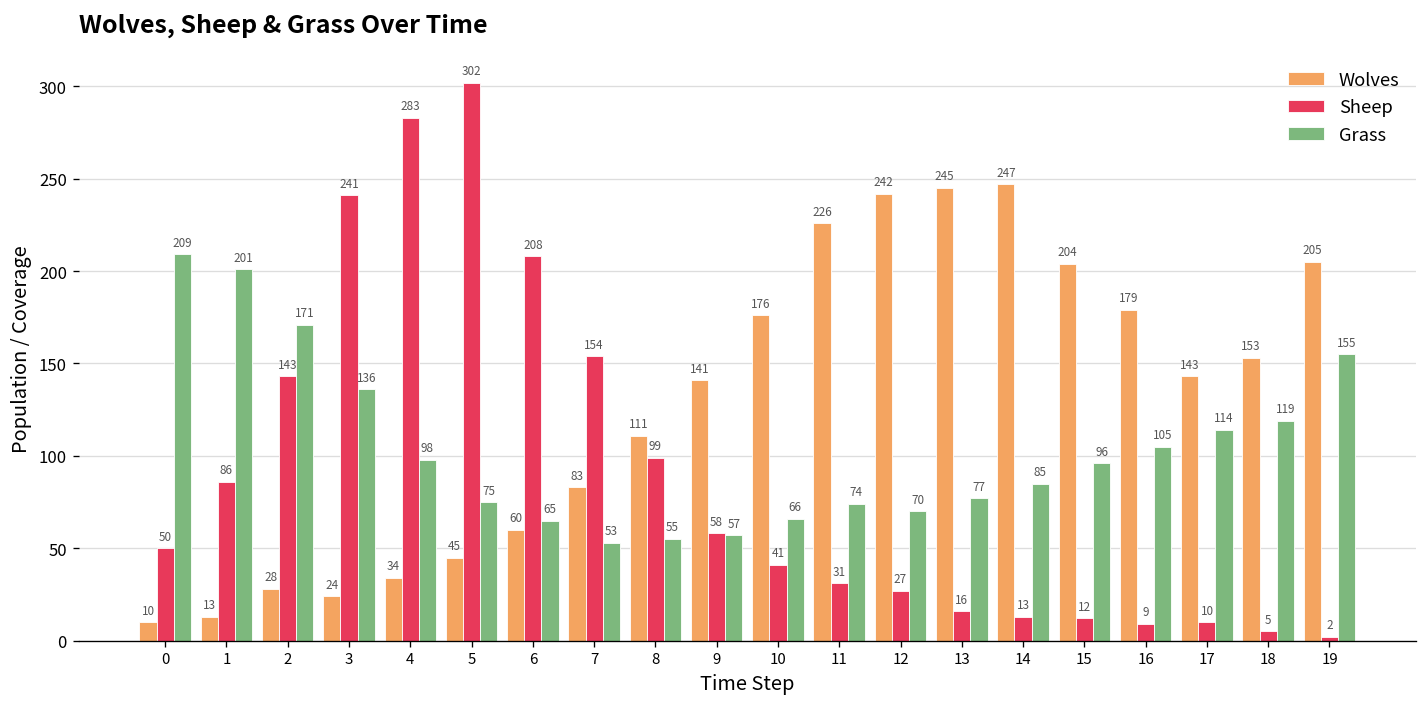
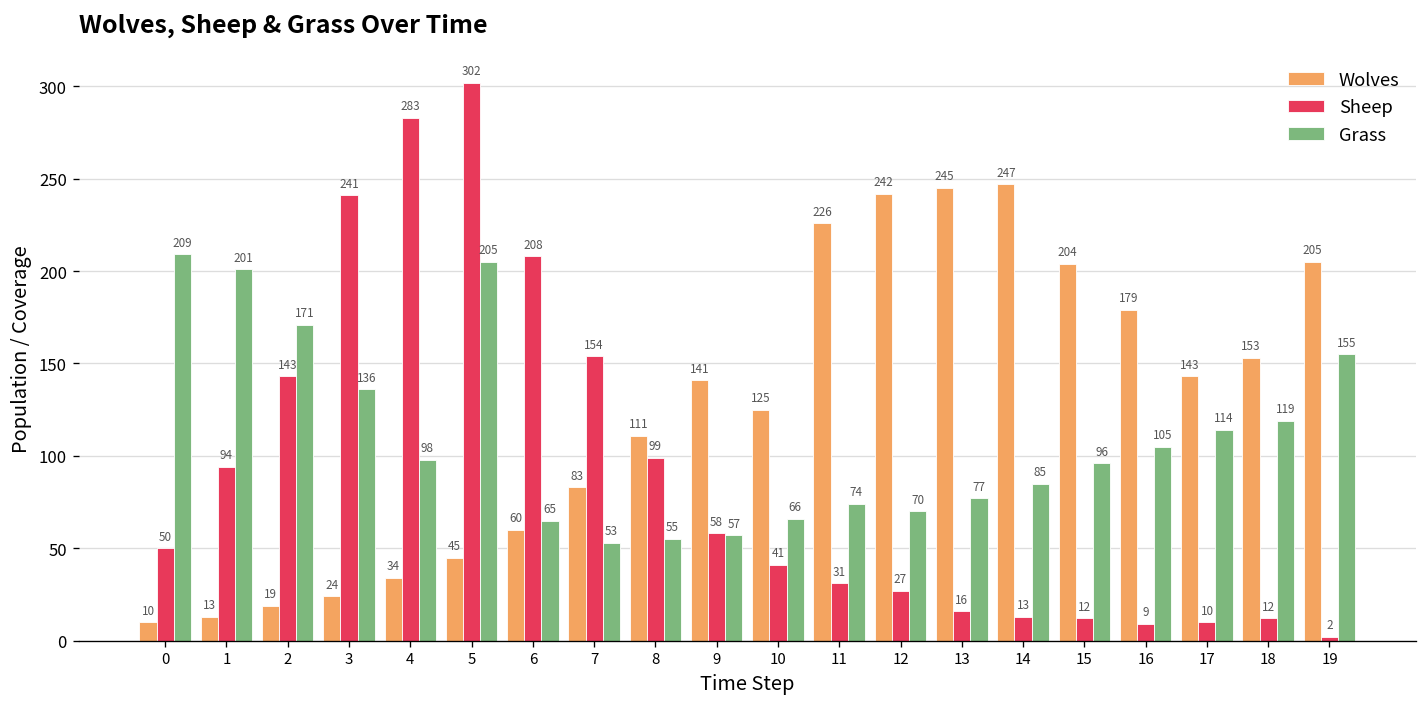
  {
    "Wolves": {
      "0": 10,
      "1": 13,
-     "2": 28,
+     "2": 19,
      "3": 24,
      "4": 34,
      "5": 45,
      "6": 60,
      "7": 83,
      "8": 111,
      "9": 141,
-     "10": 176,
+     "10": 125,
      "11": 226,
      "12": 242,
      "13": 245,
      "14": 247,
      "15": 204,
      "16": 179,
      "17": 143,
      "18": 153,
      "19": 205
    },
    "Sheep": {
      "0": 50,
-     "1": 86,
+     "1": 94,
      "2": 143,
      "3": 241,
      "4": 283,
      "5": 302,
      "6": 208,
      "7": 154,
      "8": 99,
      "9": 58,
      "10": 41,
      "11": 31,
      "12": 27,
      "13": 16,
      "14": 13,
      "15": 12,
      "16": 9,
      "17": 10,
-     "18": 5,
+     "18": 12,
      "19": 2
    },
    "Grass": {
      "0": 209,
      "1": 201,
      "2": 171,
      "3": 136,
      "4": 98,
-     "5": 75,
+     "5": 205,
      "6": 65,
      "7": 53,
      "8": 55,
      "9": 57,
      "10": 66,
      "11": 74,
      "12": 70,
      "13": 77,
      "14": 85,
      "15": 96,
      "16": 105,
      "17": 114,
      "18": 119,
      "19": 155
    }
  }
